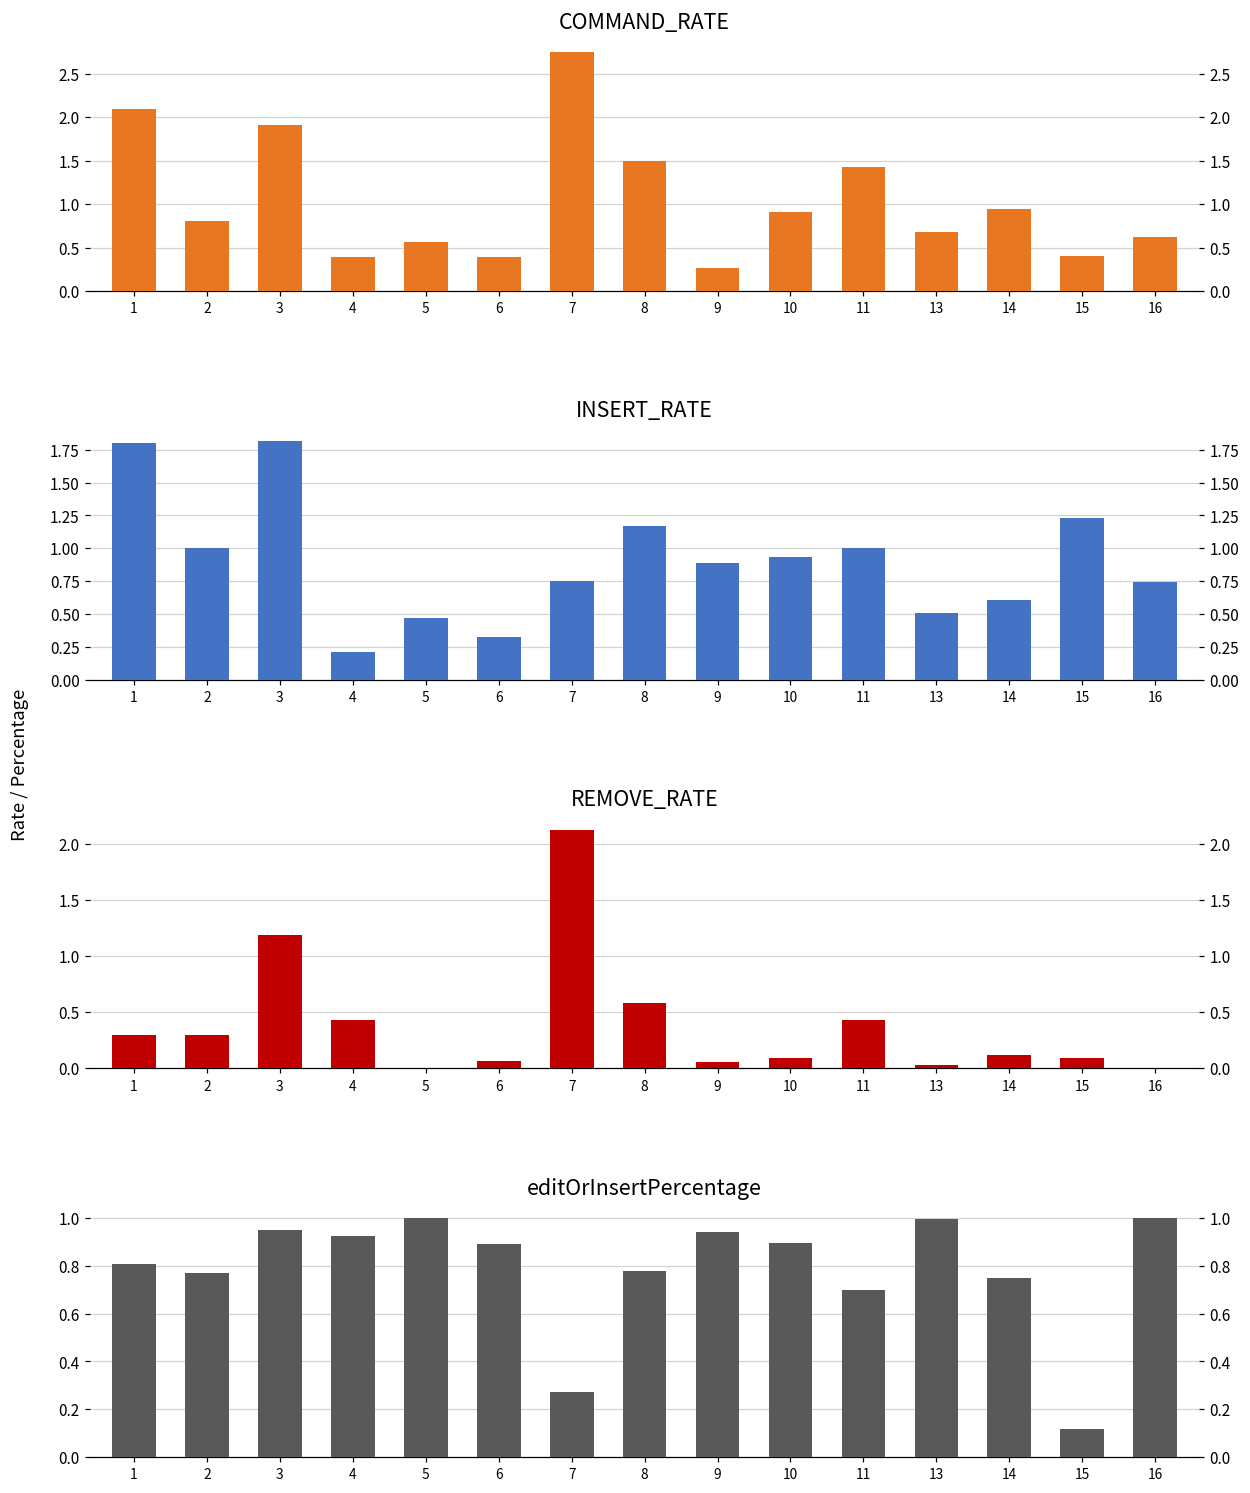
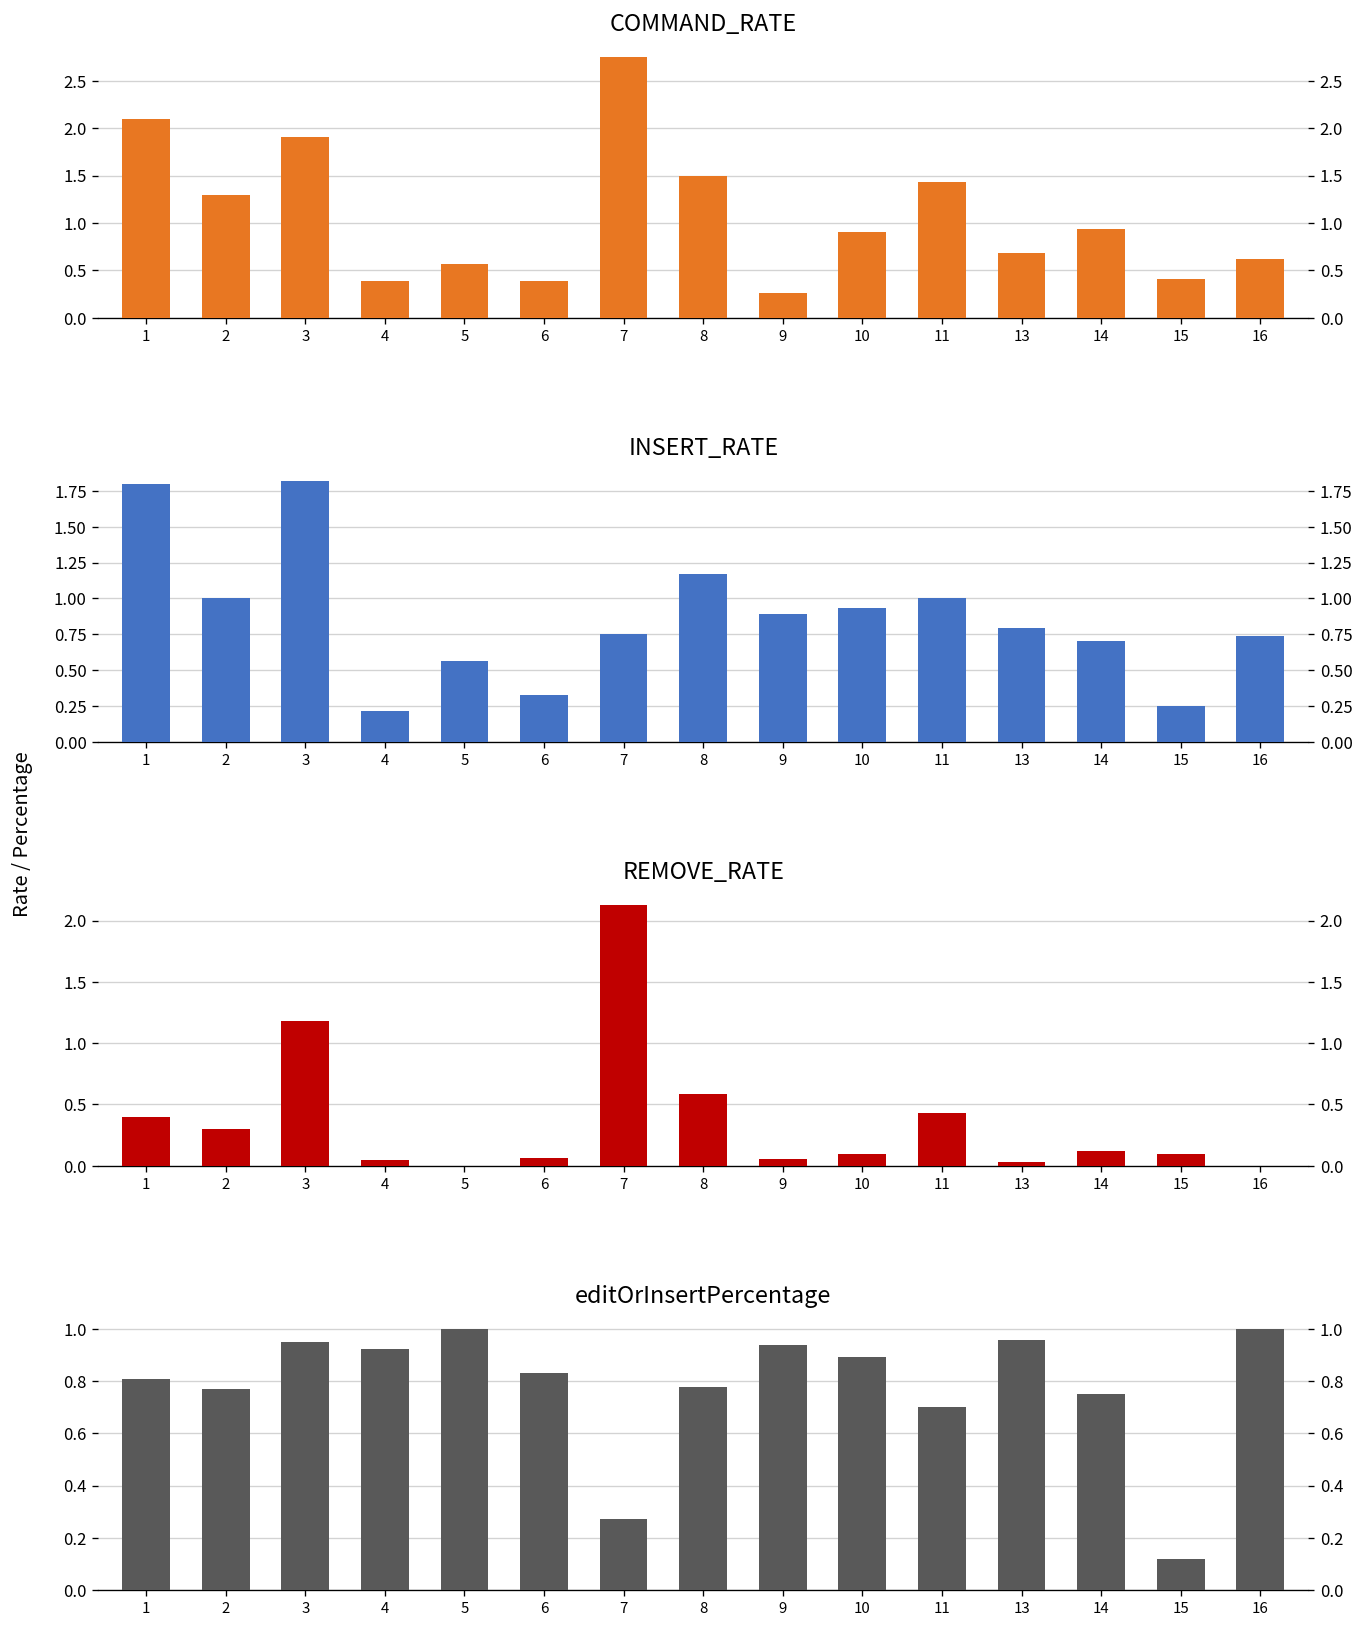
  {
    "COMMAND_RATE": {
      "1": 2.1,
-     "2": 0.8,
+     "2": 1.3,
      "3": 1.9,
      "4": 0.4,
      "5": 0.6,
      "6": 0.4,
      "7": 2.8,
      "8": 1.5,
      "9": 0.3,
      "10": 0.9,
      "11": 1.4,
      "13": 0.7,
      "14": 0.9,
      "15": 0.4,
      "16": 0.6
    },
    "INSERT_RATE": {
      "1": 1.80,
      "2": 1.00,
      "3": 1.82,
      "4": 0.21,
-     "5": 0.47,
+     "5": 0.56,
      "6": 0.32,
      "7": 0.75,
      "8": 1.17,
      "9": 0.89,
      "10": 0.93,
      "11": 1.00,
-     "13": 0.51,
-     "14": 0.60,
-     "15": 1.23,
+     "13": 0.79,
+     "14": 0.71,
+     "15": 0.25,
      "16": 0.74
    },
    "REMOVE_RATE": {
-     "1": 0.3,
+     "1": 0.4,
      "2": 0.30,
      "3": 1.18,
-     "4": 0.43,
+     "4": 0.05,
      "5": 0.00,
      "6": 0.07,
      "7": 2.13,
      "8": 0.58,
      "9": 0.06,
      "10": 0.10,
      "11": 0.43,
      "13": 0.03,
      "14": 0.12,
      "15": 0.09,
      "16": 0.00
    },
    "editOrInsertPercentage": {
      "1": 0.81,
      "2": 0.77,
      "3": 0.95,
      "4": 0.92,
      "5": 1.00,
-     "6": 0.89,
+     "6": 0.83,
      "7": 0.27,
      "8": 0.78,
      "9": 0.94,
      "10": 0.90,
      "11": 0.70,
-     "13": 1.00,
+     "13": 0.96,
      "14": 0.75,
      "15": 0.12,
      "16": 1.00
    }
  }
